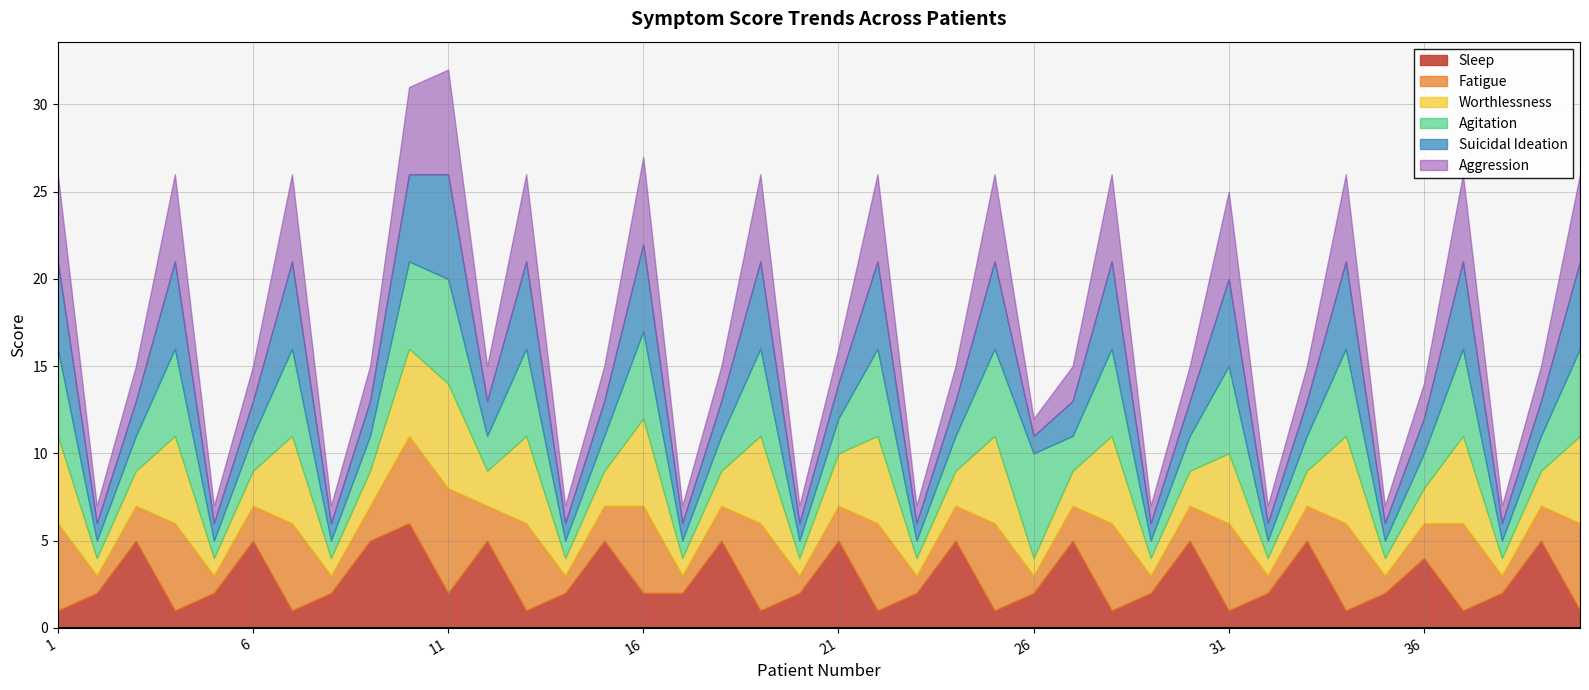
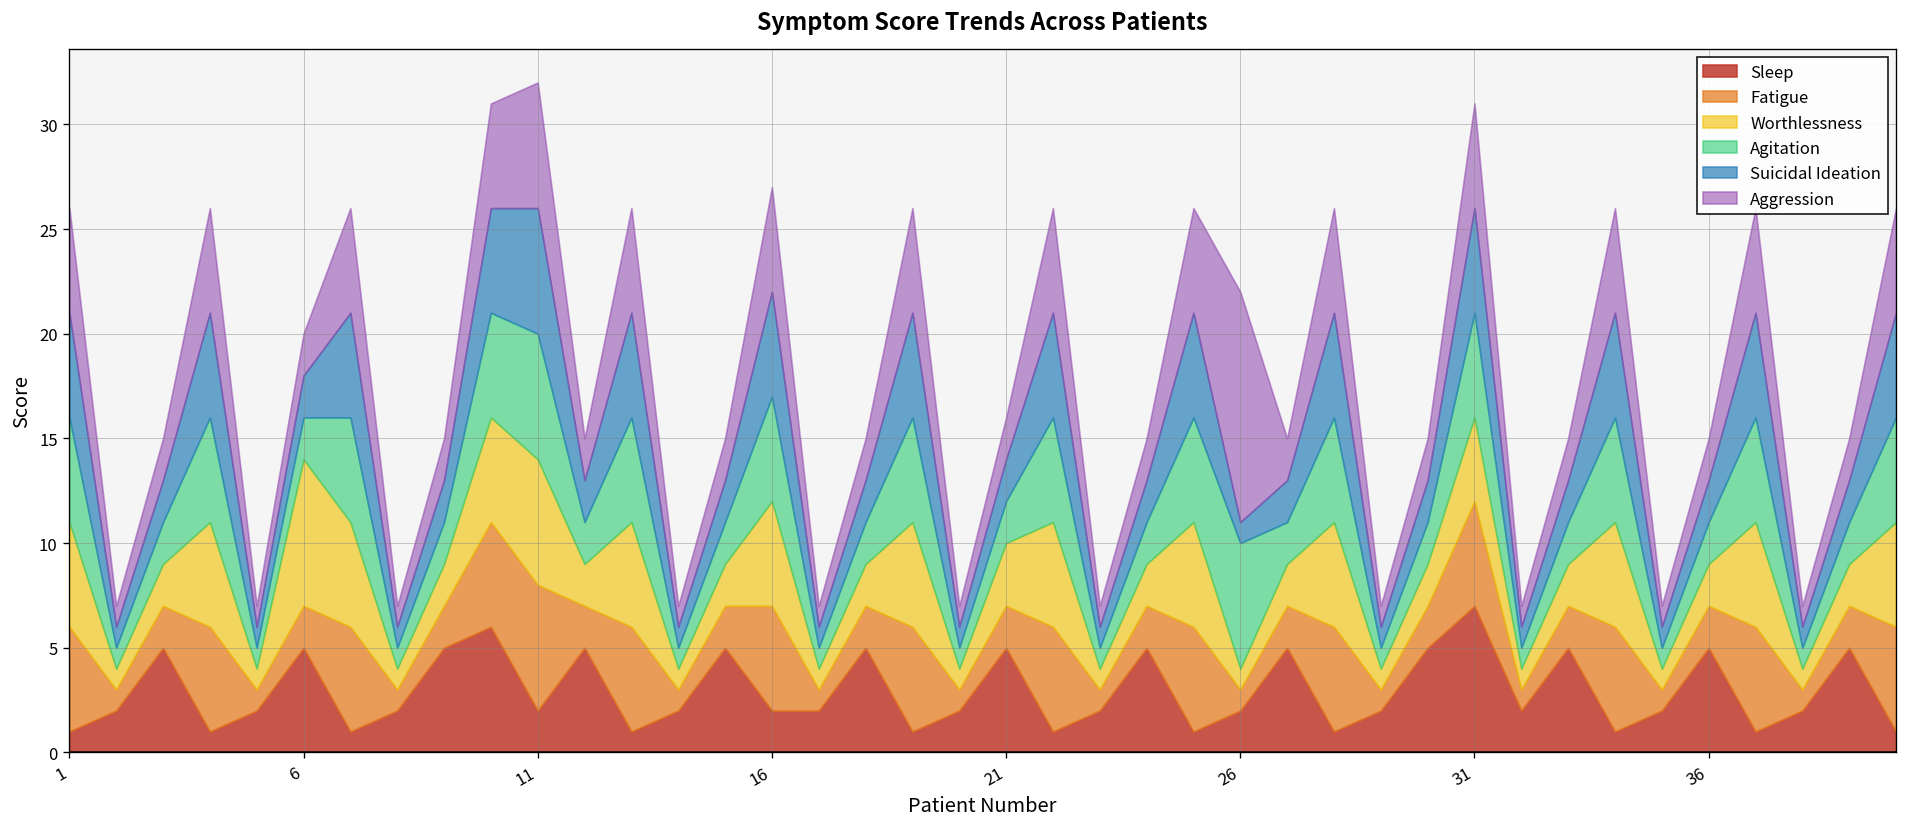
  {
    "Sleep": {
      "1": 1,
      "6": 5,
      "11": 2,
      "16": 2,
      "21": 5,
      "26": 2,
-     "31": 1,
-     "36": 4
+     "31": 7,
+     "36": 5
    },
    "Worthlessness": {
-     "6": 2
+     "6": 7
    },
    "Aggression": {
-     "26": 1
+     "26": 11
    }
  }
